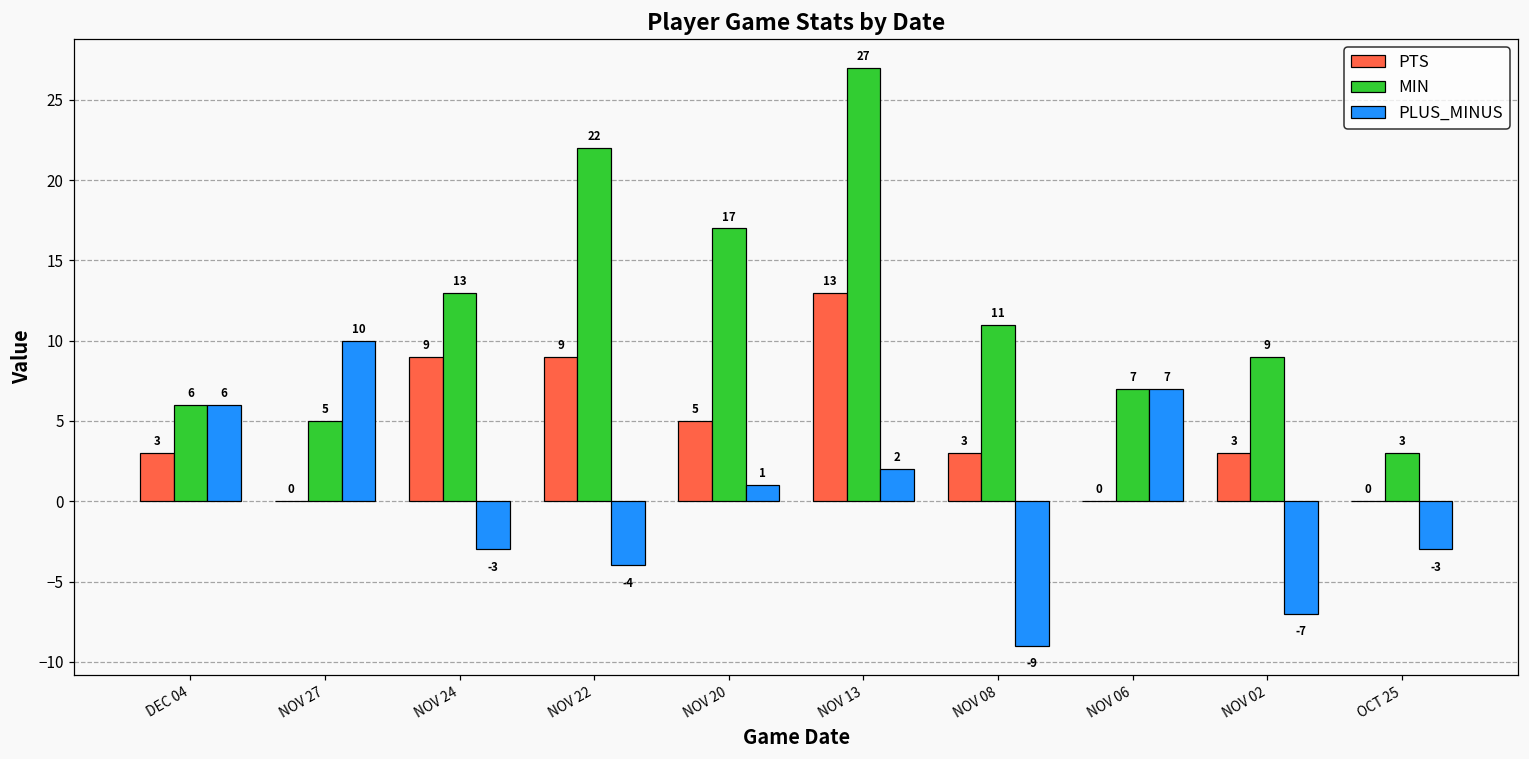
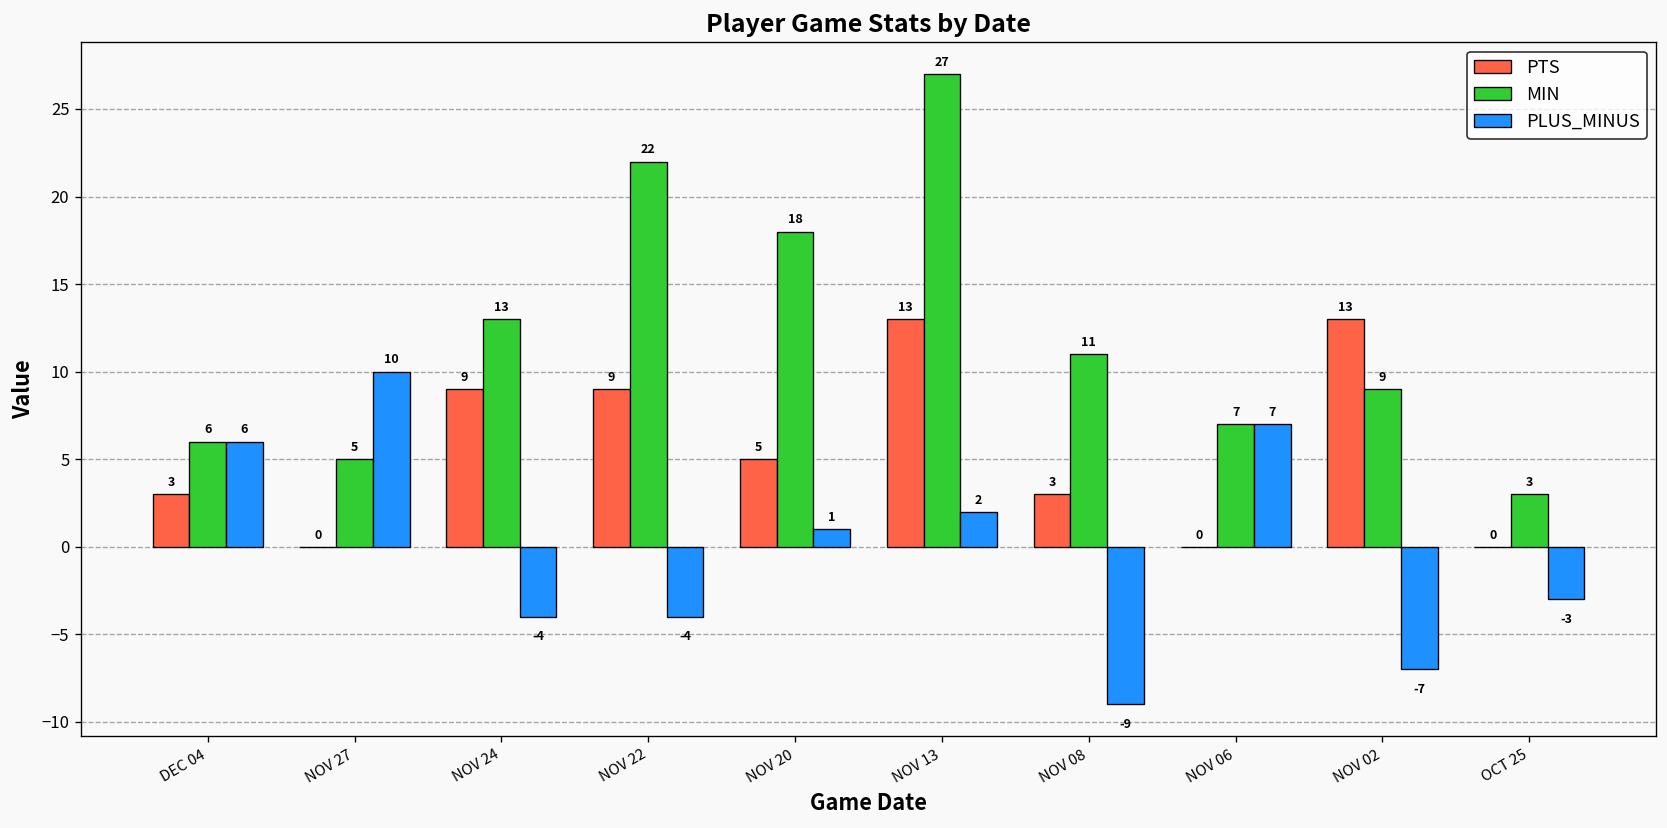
  {
    "PTS": {
      "DEC 04": 3,
      "NOV 27": 0,
      "NOV 24": 9,
      "NOV 22": 9,
      "NOV 20": 5,
      "NOV 13": 13,
      "NOV 08": 3,
      "NOV 06": 0,
-     "NOV 02": 3,
+     "NOV 02": 13,
      "OCT 25": 0
    },
    "MIN": {
      "DEC 04": 6,
      "NOV 27": 5,
      "NOV 24": 13,
      "NOV 22": 22,
-     "NOV 20": 17,
+     "NOV 20": 18,
      "NOV 13": 27,
      "NOV 08": 11,
      "NOV 06": 7,
      "NOV 02": 9,
      "OCT 25": 3
    },
    "PLUS_MINUS": {
      "DEC 04": 6,
      "NOV 27": 10,
-     "NOV 24": -3,
+     "NOV 24": -4,
      "NOV 22": -4,
      "NOV 20": 1,
      "NOV 13": 2,
      "NOV 08": -9,
      "NOV 06": 7,
      "NOV 02": -7,
      "OCT 25": -3
    }
  }
